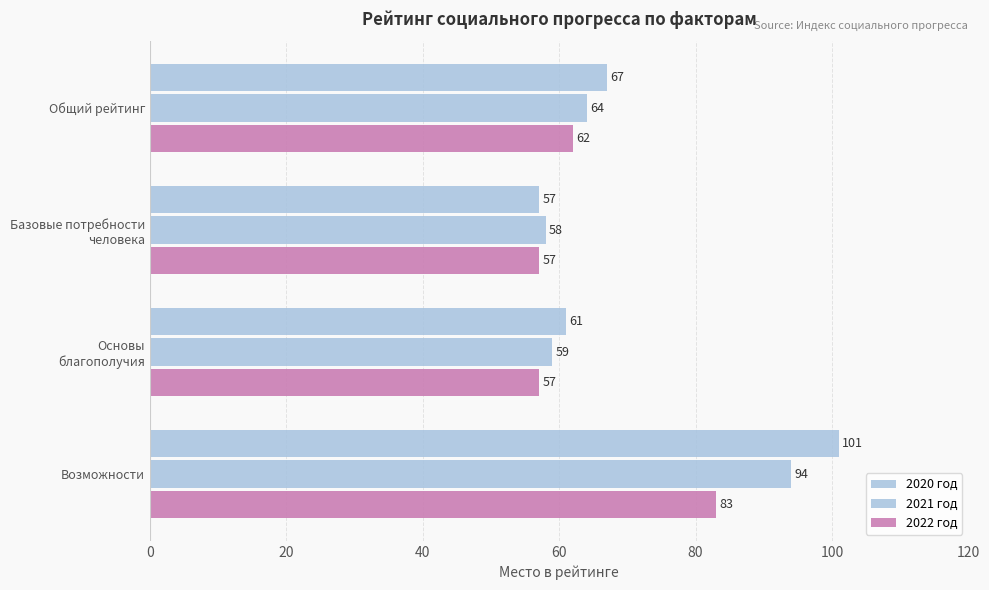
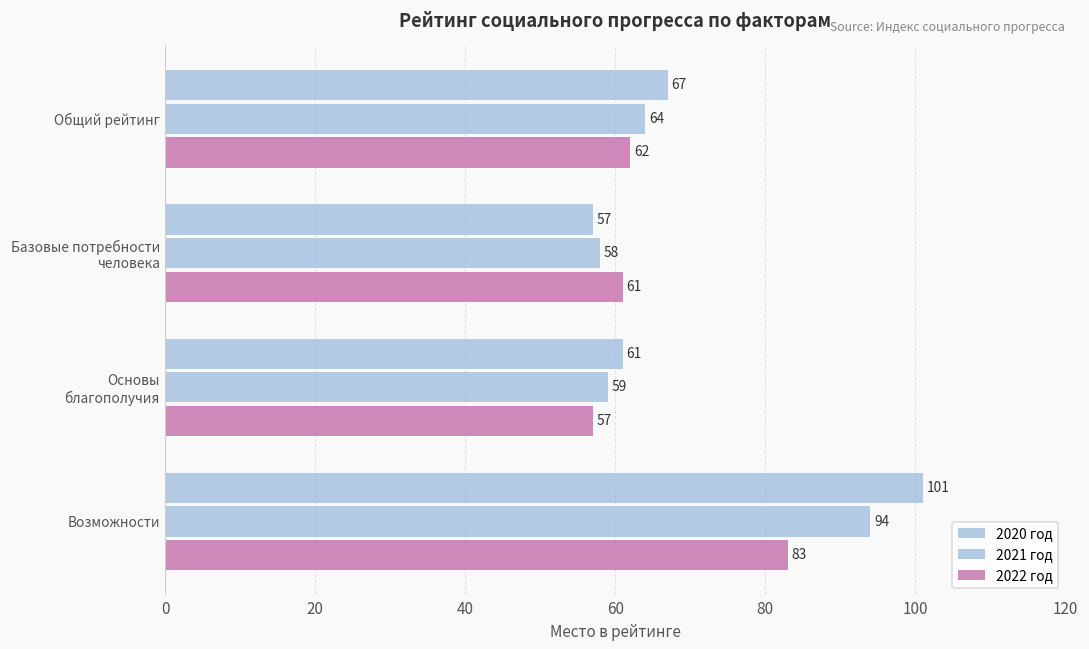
  {
    "2022 год": {
      "Общий рейтинг": 62,
-     "Базовые потребности человека": 57,
+     "Базовые потребности человека": 61,
      "Основы благополучия": 57,
      "Возможности": 83
    }
  }
